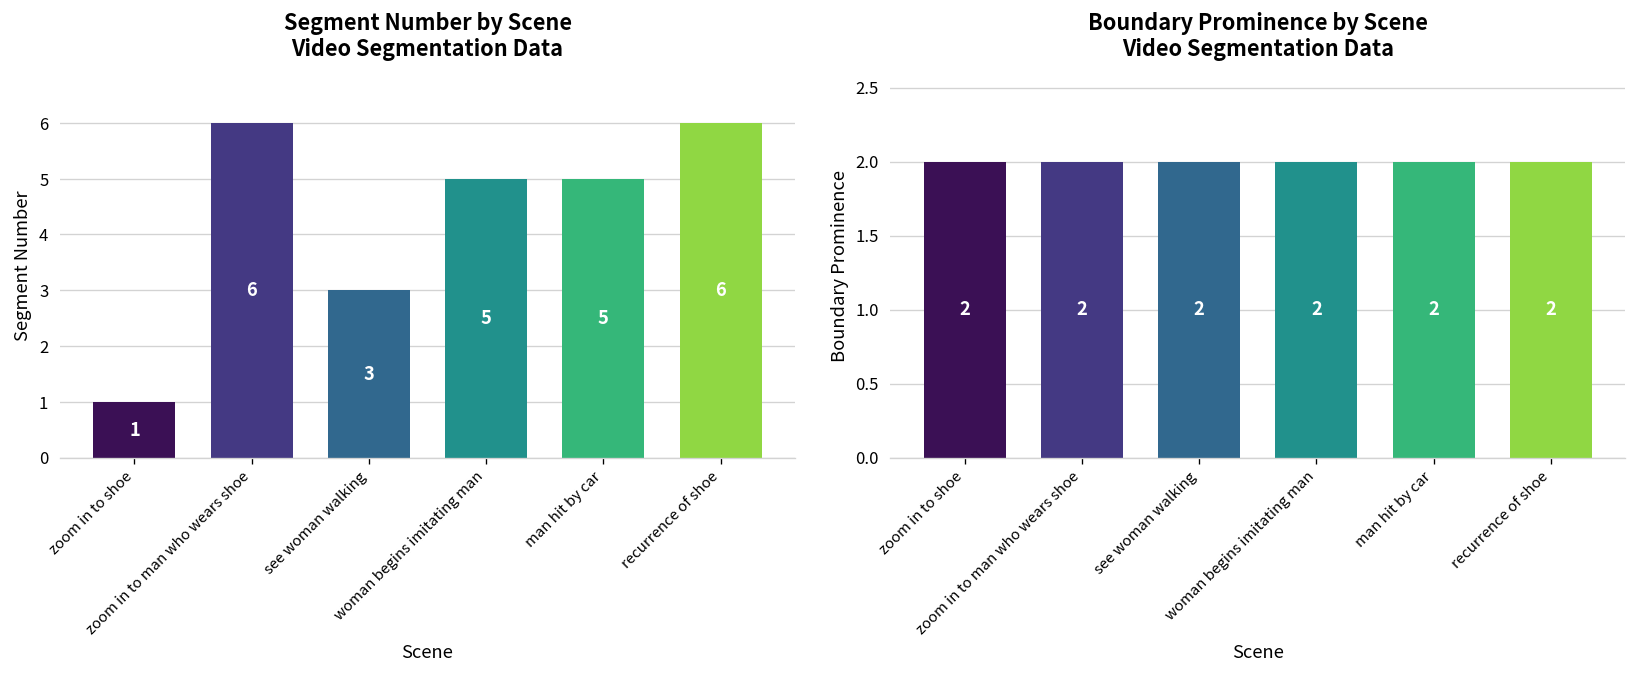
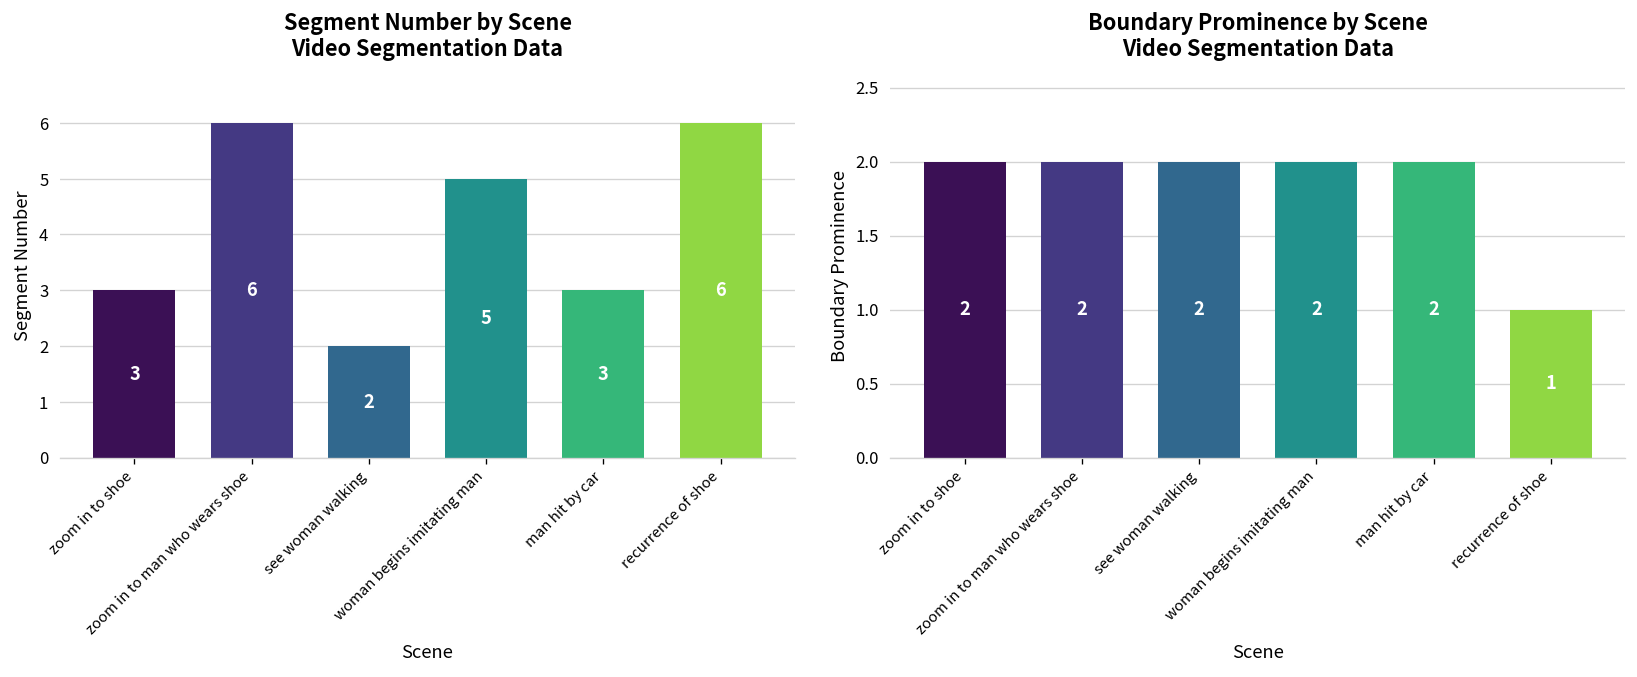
  {
    "Segment Number by Scene Video Segmentation Data": {
-     "zoom in to shoe": 1,
+     "zoom in to shoe": 3,
      "zoom in to man who wears shoe": 6,
-     "see woman walking": 3,
+     "see woman walking": 2,
      "woman begins imitating man": 5,
-     "man hit by car": 5,
+     "man hit by car": 3,
      "recurrence of shoe": 6
    },
    "Boundary Prominence by Scene Video Segmentation Data": {
      "zoom in to shoe": 2,
      "zoom in to man who wears shoe": 2,
      "see woman walking": 2,
      "woman begins imitating man": 2,
      "man hit by car": 2,
-     "recurrence of shoe": 2
+     "recurrence of shoe": 1
    }
  }
